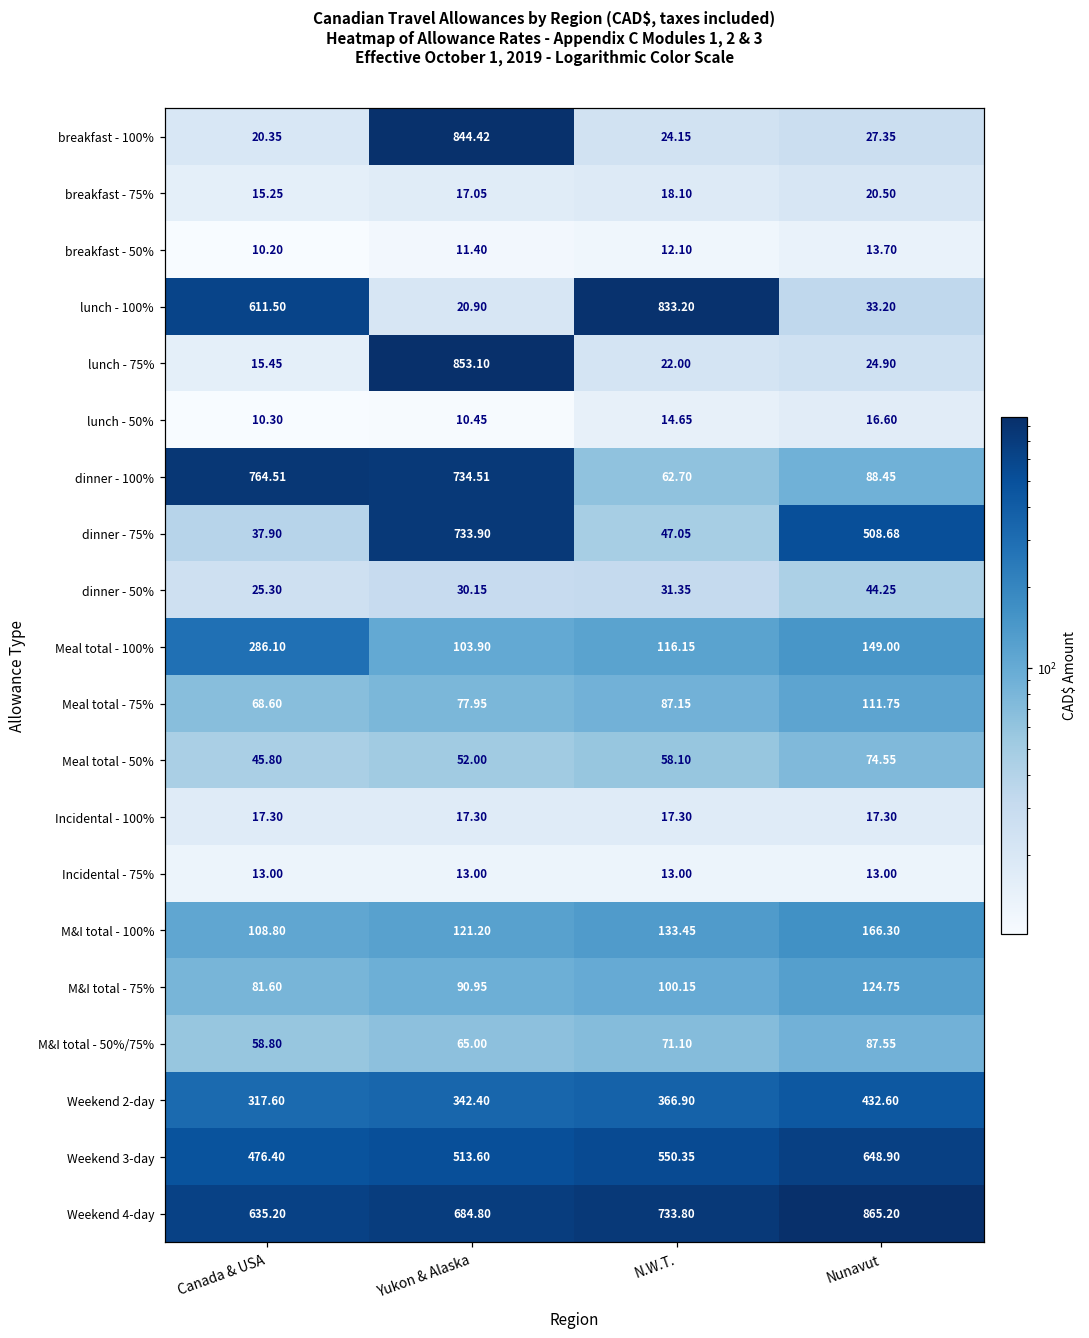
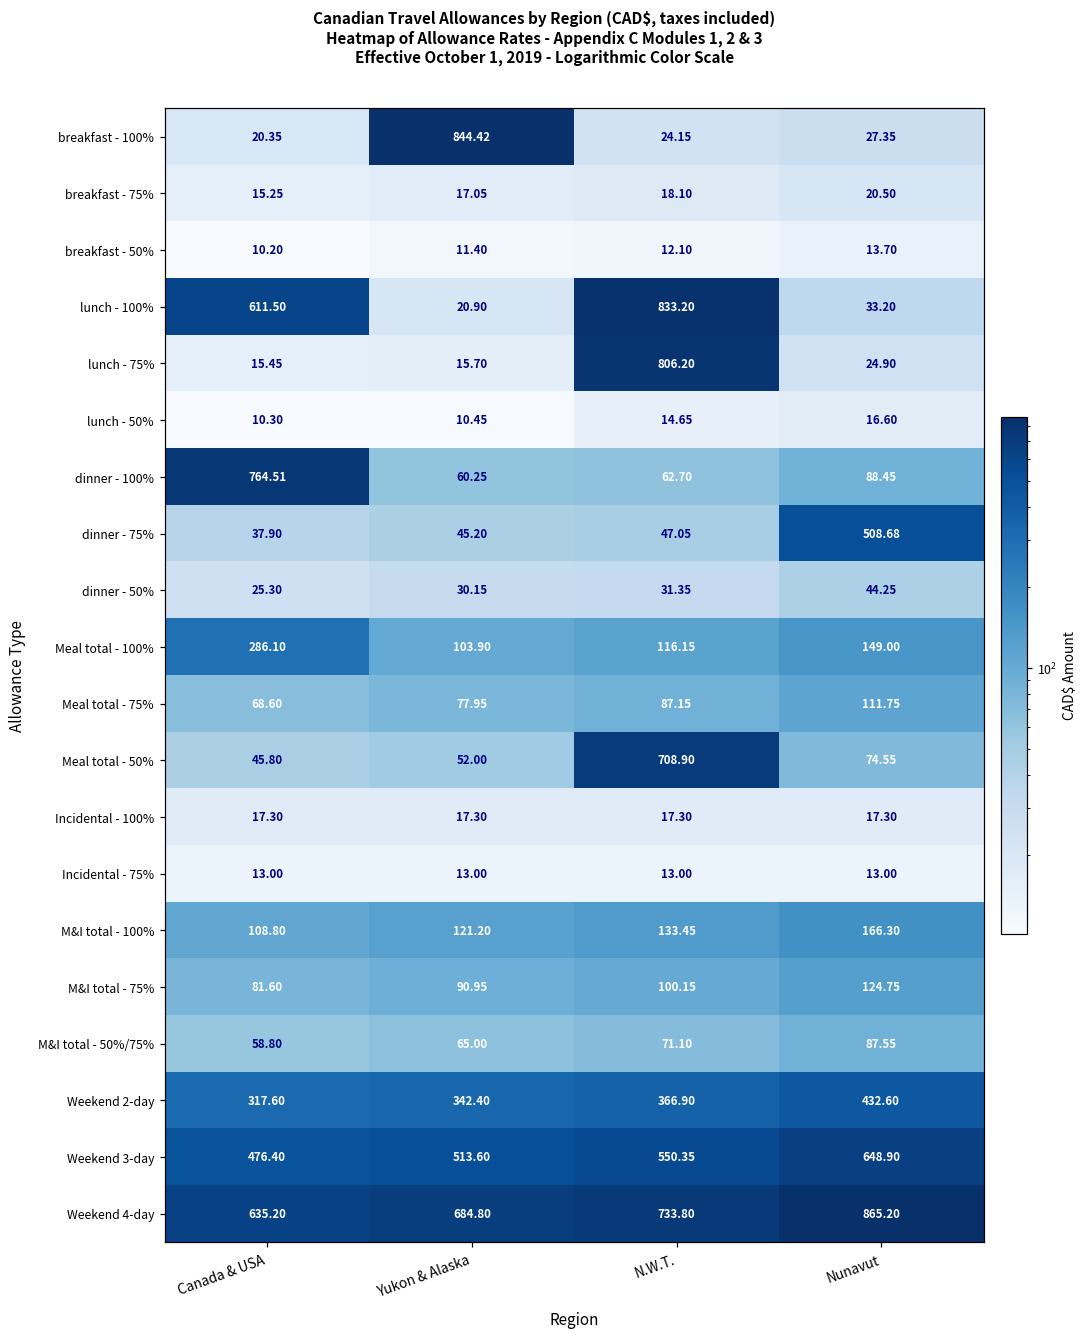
  {
    "breakfast - 100%": {
      "Canada & USA": 20.35,
      "Yukon & Alaska": 844.42,
      "N.W.T.": 24.15,
      "Nunavut": 27.35
    },
    "breakfast - 75%": {
      "Canada & USA": 15.25,
      "Yukon & Alaska": 17.05,
      "N.W.T.": 18.10,
      "Nunavut": 20.50
    },
    "breakfast - 50%": {
      "Canada & USA": 10.20,
      "Yukon & Alaska": 11.40,
      "N.W.T.": 12.10,
      "Nunavut": 13.70
    },
    "lunch - 100%": {
      "Canada & USA": 611.50,
      "Yukon & Alaska": 20.90,
      "N.W.T.": 833.20,
      "Nunavut": 33.20
    },
    "lunch - 75%": {
      "Canada & USA": 15.45,
-     "Yukon & Alaska": 853.10,
-     "N.W.T.": 22.00,
+     "Yukon & Alaska": 15.70,
+     "N.W.T.": 806.20,
      "Nunavut": 24.90
    },
    "lunch - 50%": {
      "Canada & USA": 10.30,
      "Yukon & Alaska": 10.45,
      "N.W.T.": 14.65,
      "Nunavut": 16.60
    },
    "dinner - 100%": {
      "Canada & USA": 764.51,
-     "Yukon & Alaska": 734.51,
+     "Yukon & Alaska": 60.25,
      "N.W.T.": 62.70,
      "Nunavut": 88.45
    },
    "dinner - 75%": {
      "Canada & USA": 37.90,
-     "Yukon & Alaska": 733.90,
+     "Yukon & Alaska": 45.20,
      "N.W.T.": 47.05,
      "Nunavut": 508.68
    },
    "dinner - 50%": {
      "Canada & USA": 25.30,
      "Yukon & Alaska": 30.15,
      "N.W.T.": 31.35,
      "Nunavut": 44.25
    },
    "Meal total - 100%": {
      "Canada & USA": 286.10,
      "Yukon & Alaska": 103.90,
      "N.W.T.": 116.15,
      "Nunavut": 149.00
    },
    "Meal total - 75%": {
      "Canada & USA": 68.60,
      "Yukon & Alaska": 77.95,
      "N.W.T.": 87.15,
      "Nunavut": 111.75
    },
    "Meal total - 50%": {
      "Canada & USA": 45.80,
      "Yukon & Alaska": 52.00,
-     "N.W.T.": 58.10,
+     "N.W.T.": 708.90,
      "Nunavut": 74.55
    },
    "Incidental - 100%": {
      "Canada & USA": 17.30,
      "Yukon & Alaska": 17.30,
      "N.W.T.": 17.30,
      "Nunavut": 17.30
    },
    "Incidental - 75%": {
      "Canada & USA": 13.00,
      "Yukon & Alaska": 13.00,
      "N.W.T.": 13.00,
      "Nunavut": 13.00
    },
    "M&I total - 100%": {
      "Canada & USA": 108.80,
      "Yukon & Alaska": 121.20,
      "N.W.T.": 133.45,
      "Nunavut": 166.30
    },
    "M&I total - 75%": {
      "Canada & USA": 81.60,
      "Yukon & Alaska": 90.95,
      "N.W.T.": 100.15,
      "Nunavut": 124.75
    },
    "M&I total - 50%/75%": {
      "Canada & USA": 58.80,
      "Yukon & Alaska": 65.00,
      "N.W.T.": 71.10,
      "Nunavut": 87.55
    },
    "Weekend 2-day": {
      "Canada & USA": 317.60,
      "Yukon & Alaska": 342.40,
      "N.W.T.": 366.90,
      "Nunavut": 432.60
    },
    "Weekend 3-day": {
      "Canada & USA": 476.40,
      "Yukon & Alaska": 513.60,
      "N.W.T.": 550.35,
      "Nunavut": 648.90
    },
    "Weekend 4-day": {
      "Canada & USA": 635.20,
      "Yukon & Alaska": 684.80,
      "N.W.T.": 733.80,
      "Nunavut": 865.20
    }
  }
